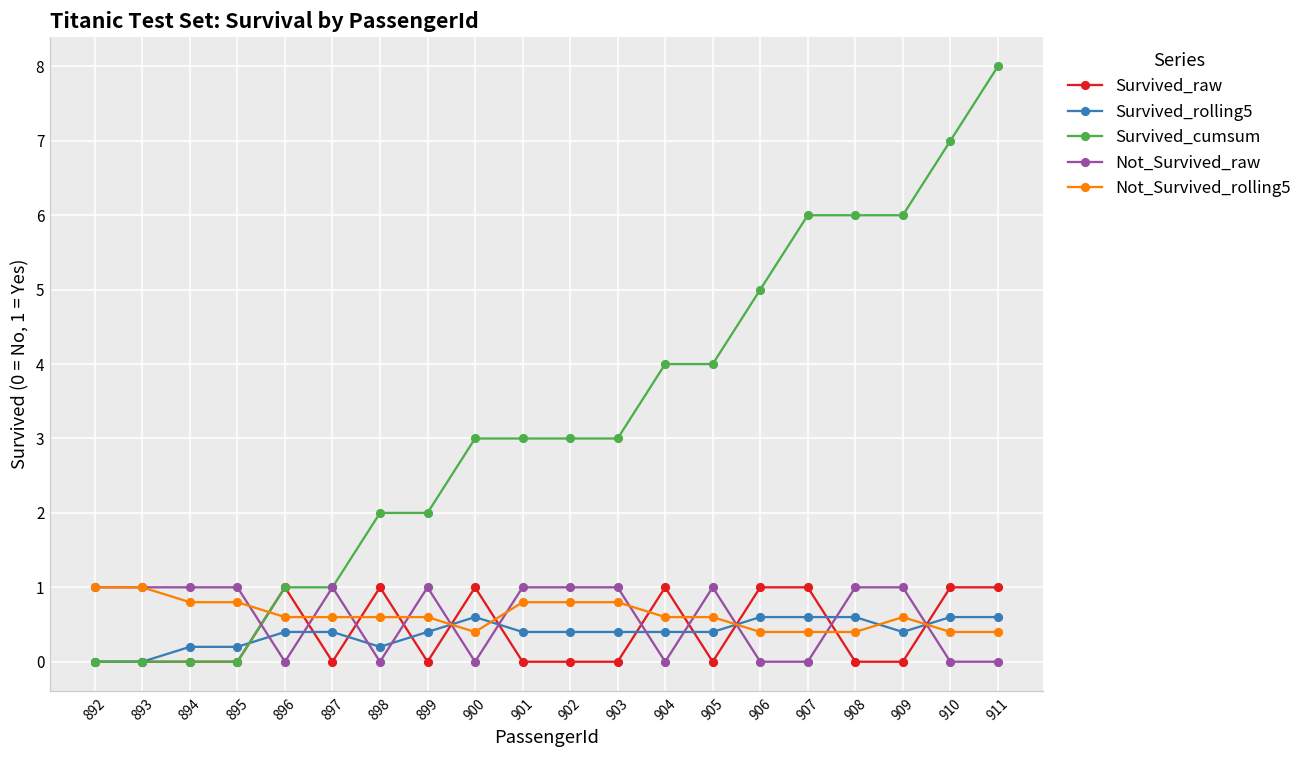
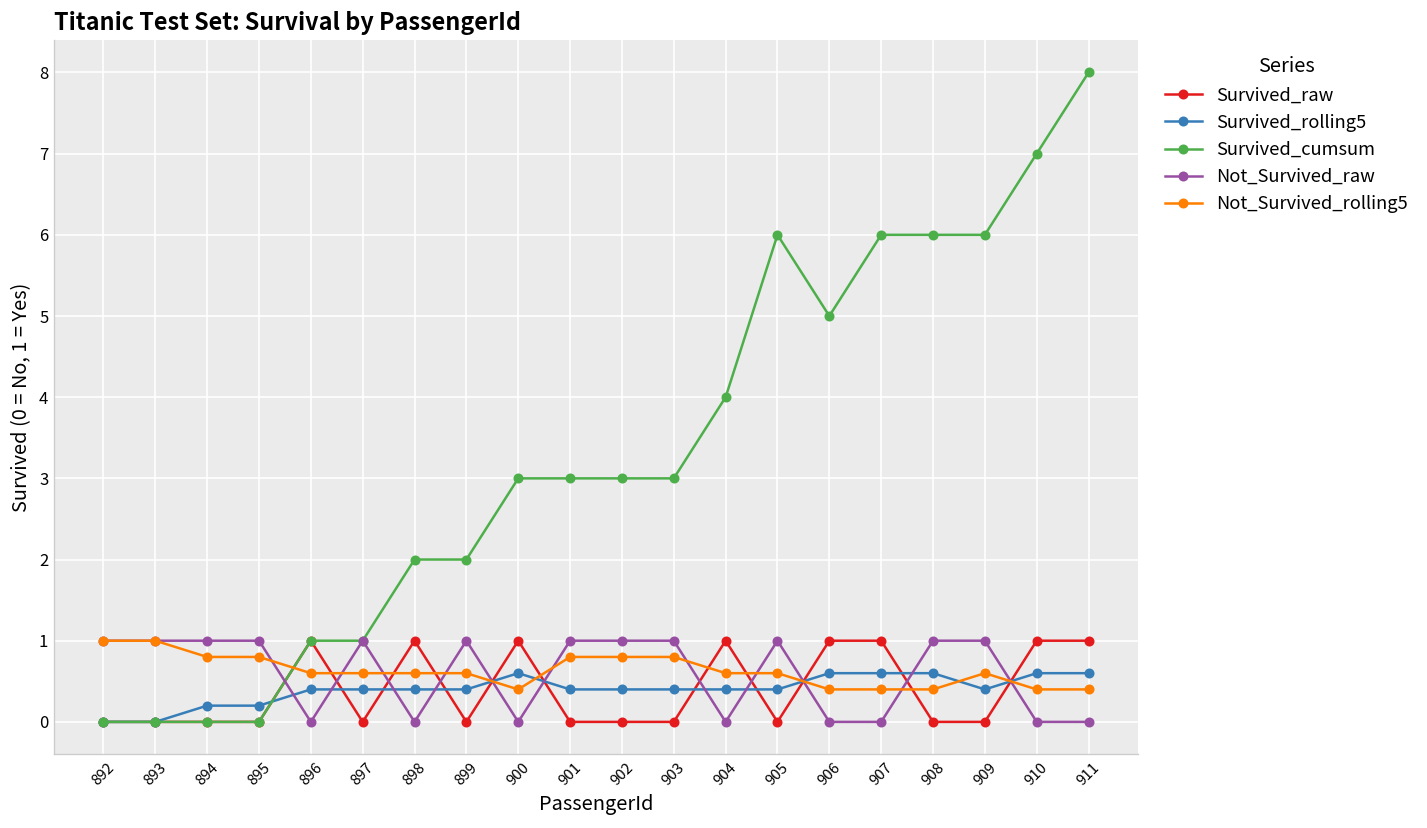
  {
    "Survived_raw": {
      "897": 0.0,
      "898": 1.0,
      "899": 0.0,
      "900": 1.0,
      "901": 0.0,
      "902": 0.0,
      "903": 0.0,
      "904": 1.0,
      "905": 0.0,
      "906": 1.0,
      "907": 1.0,
      "908": 0.0,
      "909": 0.0,
      "910": 1.0,
      "911": 1.0
    },
    "Survived_rolling5": {
      "894": 0.2,
      "895": 0.2,
      "896": 0.4,
      "897": 0.4,
-     "898": 0.2,
+     "898": 0.4,
      "899": 0.4,
      "900": 0.6,
      "901": 0.4,
      "902": 0.4,
      "903": 0.4,
      "904": 0.4,
      "905": 0.4,
      "906": 0.6,
      "907": 0.6,
      "908": 0.6,
      "909": 0.4,
      "910": 0.6,
      "911": 0.6
    },
    "Survived_cumsum": {
      "898": 2,
      "899": 2,
      "900": 3,
      "901": 3,
      "902": 3,
      "903": 3,
      "904": 4,
-     "905": 4,
+     "905": 6,
      "906": 5,
      "907": 6,
      "908": 6,
      "909": 6,
      "910": 7,
      "911": 8
    },
    "Not_Survived_raw": {
      "894": 1.0,
      "895": 1.0,
      "896": 0.0,
      "898": 0.0,
      "899": 1.0,
      "900": 0.0,
      "901": 1.0,
      "902": 1.0,
      "903": 1.0,
      "904": 0.0,
      "905": 1.0,
      "906": 0.0,
      "907": 0.0,
      "908": 1.0,
      "909": 1.0,
      "910": 0.0,
      "911": 0.0
    },
    "Not_Survived_rolling5": {
      "894": 0.8,
      "895": 0.8,
      "896": 0.6,
      "897": 0.6,
      "898": 0.6,
      "899": 0.6,
      "900": 0.4,
      "901": 0.8,
      "902": 0.8,
      "903": 0.8,
      "904": 0.6,
      "905": 0.6,
      "906": 0.4,
      "907": 0.4,
      "908": 0.4,
      "909": 0.6,
      "910": 0.4,
      "911": 0.4
    }
  }
